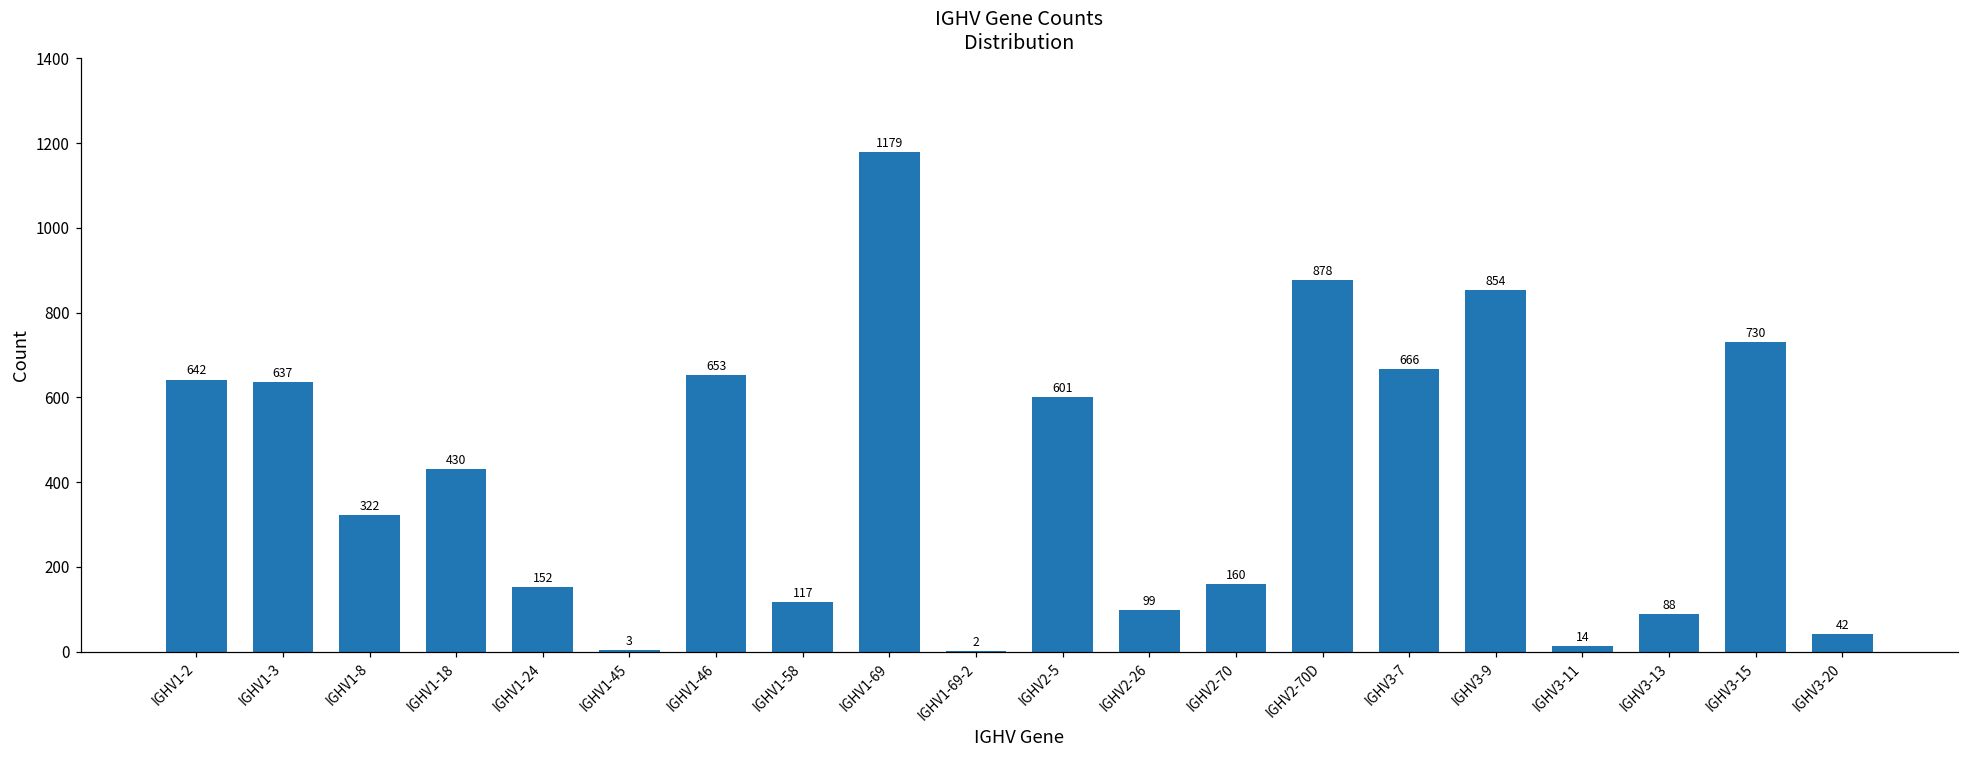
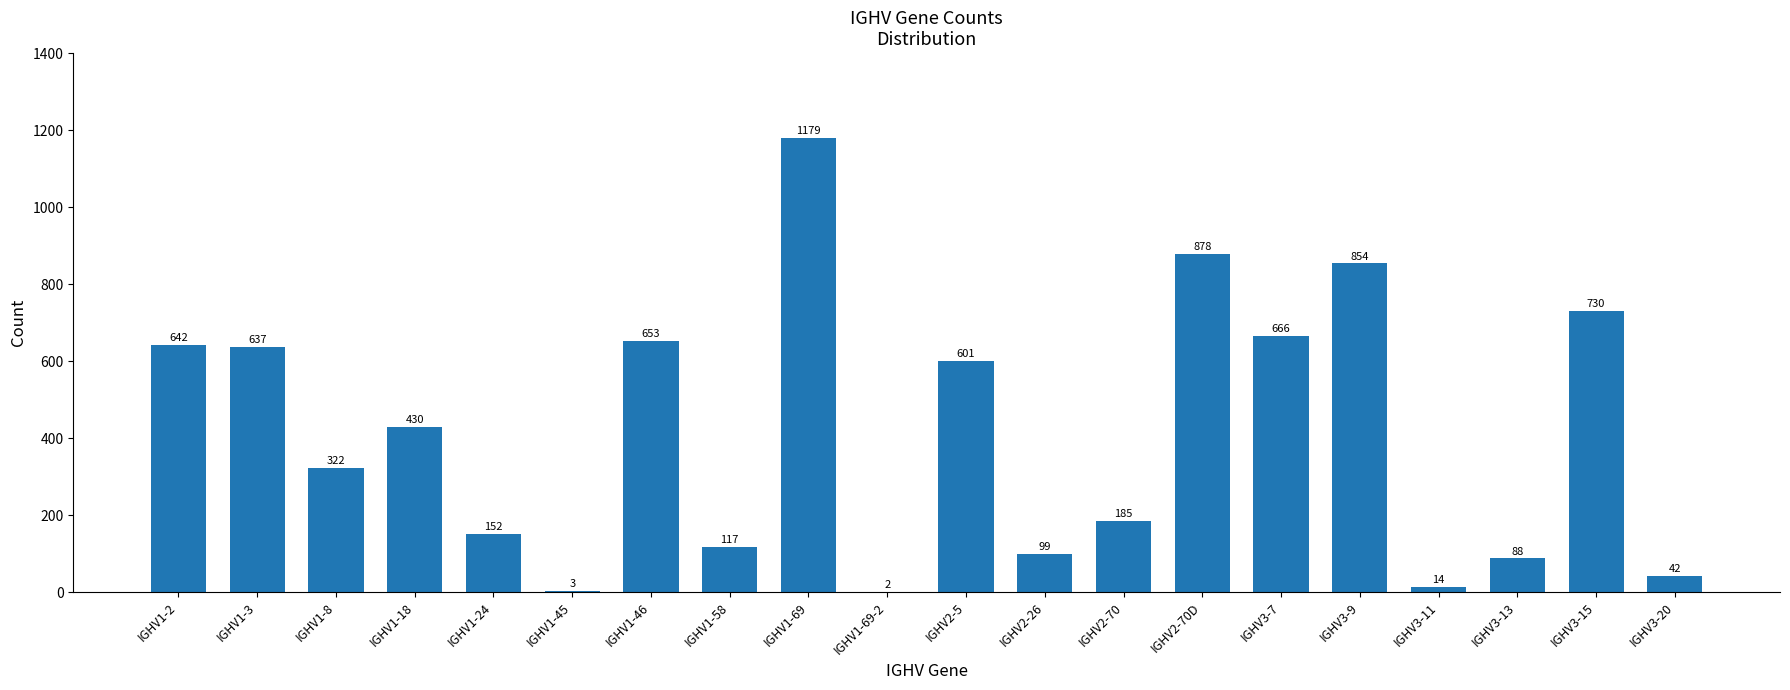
  {
    "IGHV1-2": 642,
    "IGHV1-3": 637,
    "IGHV1-8": 322,
    "IGHV1-18": 430,
    "IGHV1-24": 152,
    "IGHV1-45": 3,
    "IGHV1-46": 653,
    "IGHV1-58": 117,
    "IGHV1-69": 1179,
    "IGHV1-69-2": 2,
    "IGHV2-5": 601,
    "IGHV2-26": 99,
-   "IGHV2-70": 160,
+   "IGHV2-70": 185,
    "IGHV2-70D": 878,
    "IGHV3-7": 666,
    "IGHV3-9": 854,
    "IGHV3-11": 14,
    "IGHV3-13": 88,
    "IGHV3-15": 730,
    "IGHV3-20": 42
  }
